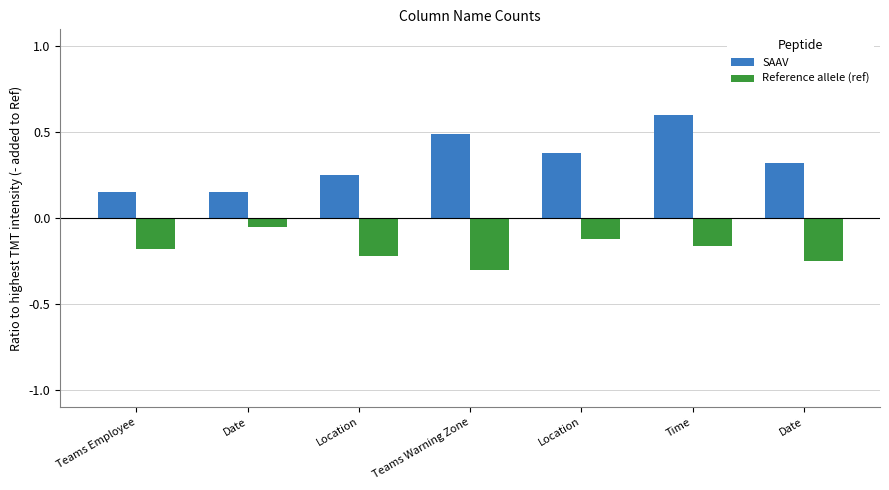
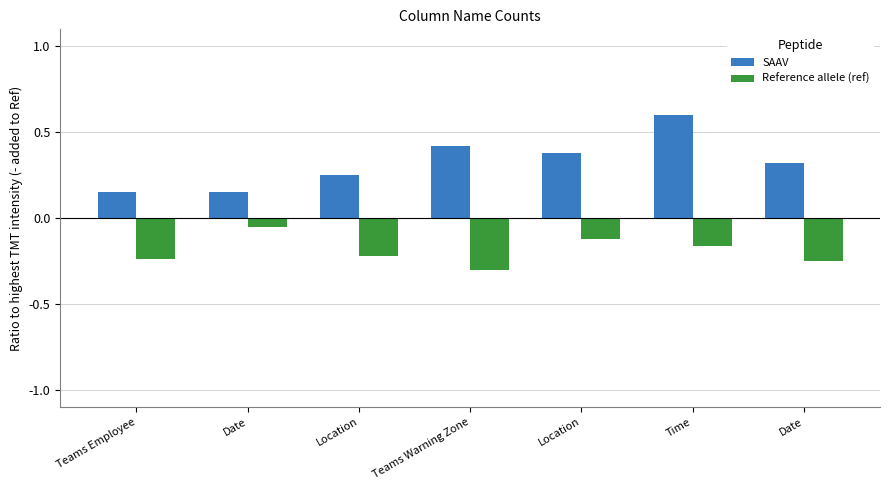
  {
    "SAAV": {
      "Teams Employee": 0.15,
-     "Teams Warning Zone": 0.49,
+     "Teams Warning Zone": 0.42,
      "Time": 0.60
    },
    "Reference allele (ref)": {
-     "Teams Employee": -0.18,
+     "Teams Employee": -0.24,
      "Teams Warning Zone": -0.30,
      "Time": -0.16
    }
  }
